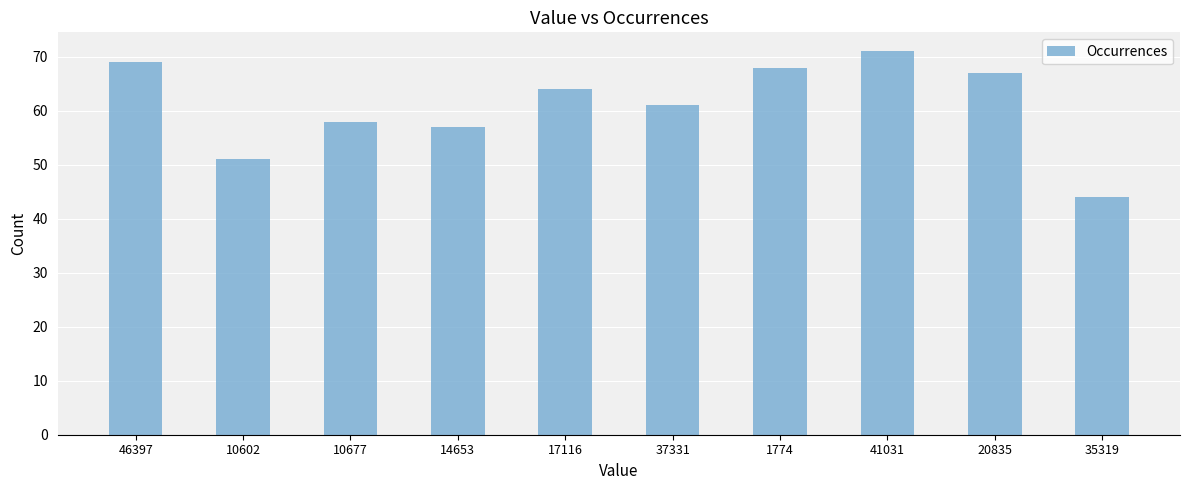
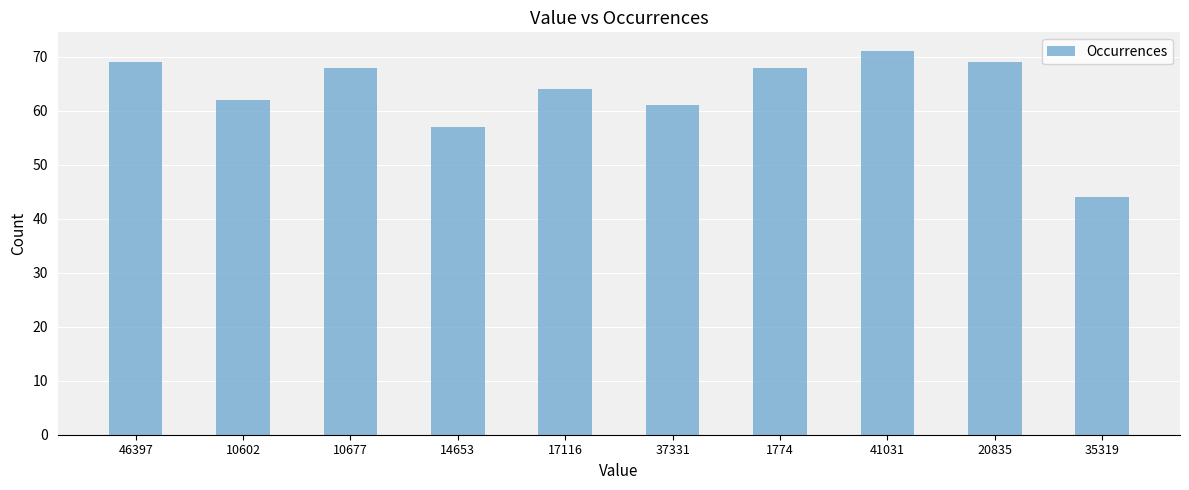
  {
    "46397": 69,
-   "10602": 51,
-   "10677": 58,
+   "10602": 62,
+   "10677": 68,
    "14653": 57,
    "17116": 64,
    "37331": 61,
    "1774": 68,
    "41031": 71,
-   "20835": 67,
+   "20835": 69,
    "35319": 44
  }
